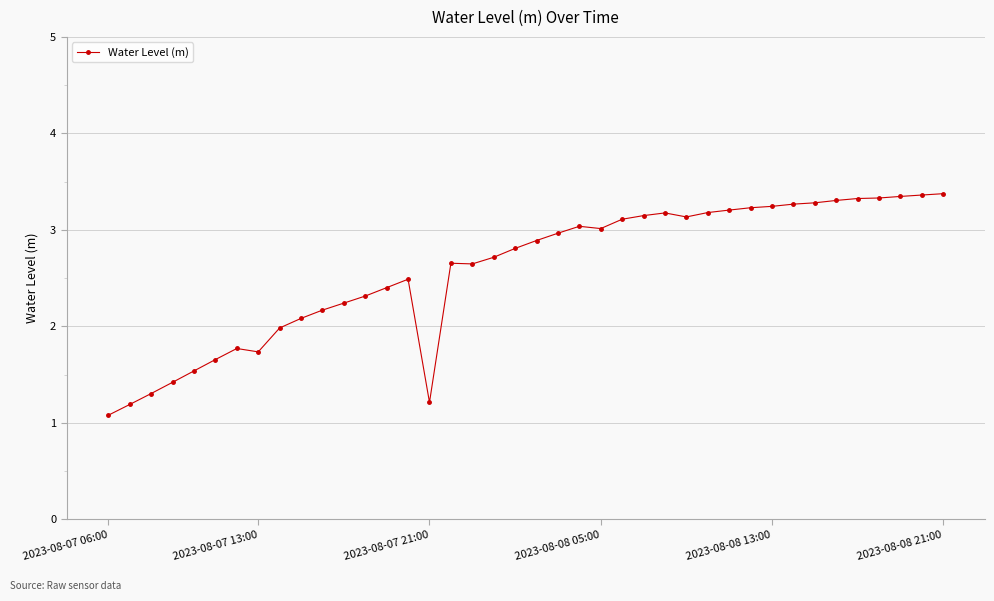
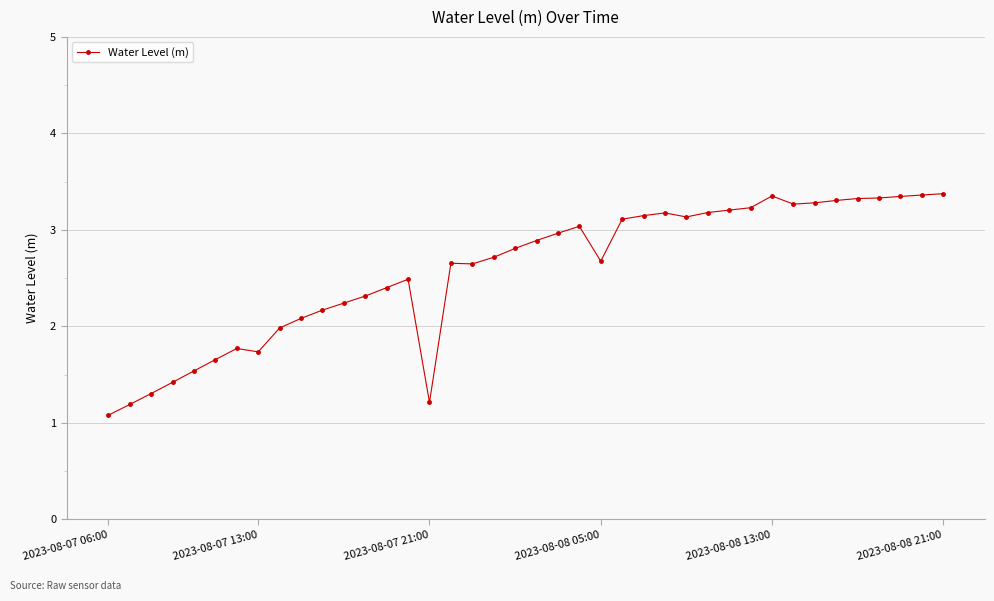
  {
    "2023-08-07 06:00": 1.1,
    "2023-08-07 13:00": 1.7,
    "2023-08-07 21:00": 1.2,
-   "2023-08-08 05:00": 3.0,
-   "2023-08-08 13:00": 3.2,
+   "2023-08-08 05:00": 2.7,
+   "2023-08-08 13:00": 3.4,
    "2023-08-08 21:00": 3.4
  }
